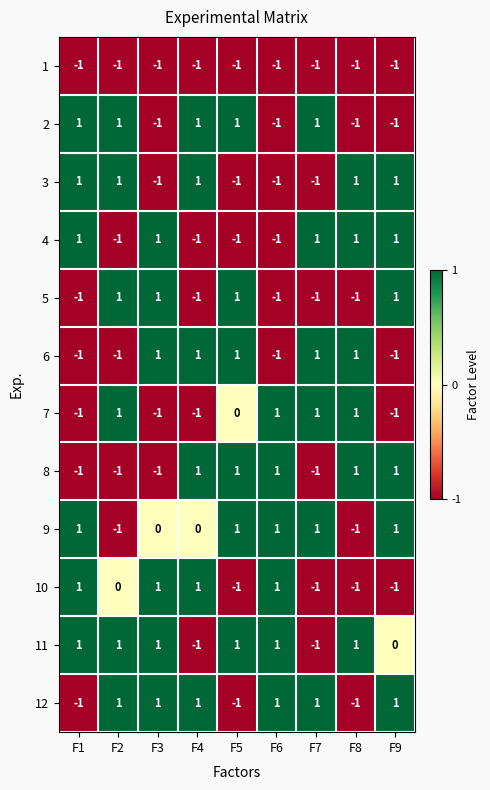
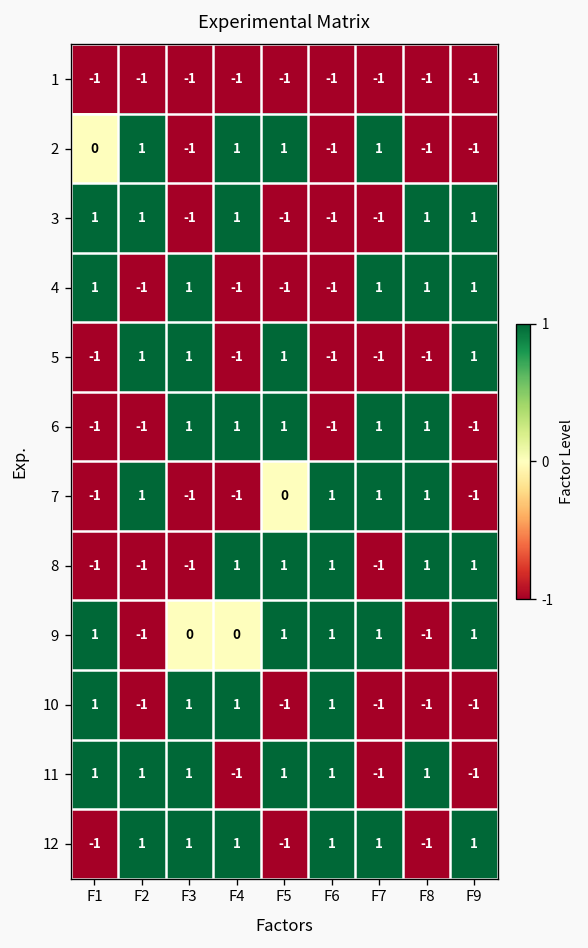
  {
    "1": {
      "F1": -1,
      "F2": -1,
      "F3": -1,
      "F4": -1,
      "F5": -1,
      "F6": -1,
      "F7": -1,
      "F8": -1,
      "F9": -1
    },
    "2": {
-     "F1": 1,
+     "F1": 0,
      "F2": 1,
      "F3": -1,
      "F4": 1,
      "F5": 1,
      "F6": -1,
      "F7": 1,
      "F8": -1,
      "F9": -1
    },
    "3": {
      "F1": 1,
      "F2": 1,
      "F3": -1,
      "F4": 1,
      "F5": -1,
      "F6": -1,
      "F7": -1,
      "F8": 1,
      "F9": 1
    },
    "4": {
      "F1": 1,
      "F2": -1,
      "F3": 1,
      "F4": -1,
      "F5": -1,
      "F6": -1,
      "F7": 1,
      "F8": 1,
      "F9": 1
    },
    "5": {
      "F1": -1,
      "F2": 1,
      "F3": 1,
      "F4": -1,
      "F5": 1,
      "F6": -1,
      "F7": -1,
      "F8": -1,
      "F9": 1
    },
    "6": {
      "F1": -1,
      "F2": -1,
      "F3": 1,
      "F4": 1,
      "F5": 1,
      "F6": -1,
      "F7": 1,
      "F8": 1,
      "F9": -1
    },
    "7": {
      "F1": -1,
      "F2": 1,
      "F3": -1,
      "F4": -1,
      "F5": 0,
      "F6": 1,
      "F7": 1,
      "F8": 1,
      "F9": -1
    },
    "8": {
      "F1": -1,
      "F2": -1,
      "F3": -1,
      "F4": 1,
      "F5": 1,
      "F6": 1,
      "F7": -1,
      "F8": 1,
      "F9": 1
    },
    "9": {
      "F1": 1,
      "F2": -1,
      "F3": 0,
      "F4": 0,
      "F5": 1,
      "F6": 1,
      "F7": 1,
      "F8": -1,
      "F9": 1
    },
    "10": {
      "F1": 1,
-     "F2": 0,
+     "F2": -1,
      "F3": 1,
      "F4": 1,
      "F5": -1,
      "F6": 1,
      "F7": -1,
      "F8": -1,
      "F9": -1
    },
    "11": {
      "F1": 1,
      "F2": 1,
      "F3": 1,
      "F4": -1,
      "F5": 1,
      "F6": 1,
      "F7": -1,
      "F8": 1,
-     "F9": 0
+     "F9": -1
    },
    "12": {
      "F1": -1,
      "F2": 1,
      "F3": 1,
      "F4": 1,
      "F5": -1,
      "F6": 1,
      "F7": 1,
      "F8": -1,
      "F9": 1
    }
  }
